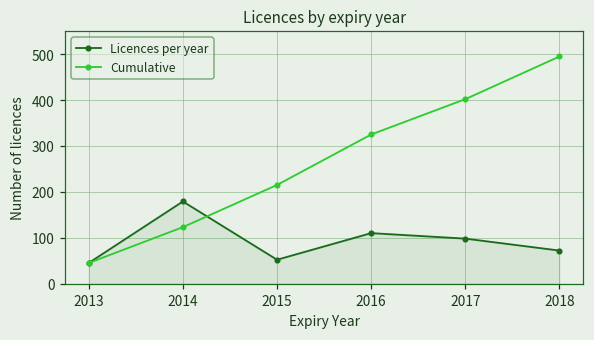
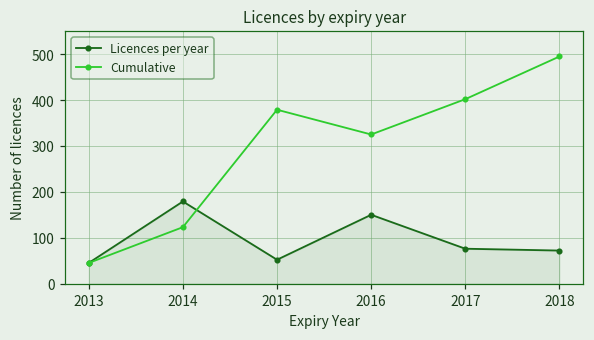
  {
    "Licences per year": {
      "2014": 180,
      "2015": 50,
-     "2016": 110,
-     "2017": 100,
+     "2016": 150,
+     "2017": 80,
      "2018": 70
    },
    "Cumulative": {
      "2014": 120,
-     "2015": 220,
+     "2015": 380,
      "2016": 330,
      "2017": 400,
      "2018": 500
    }
  }
